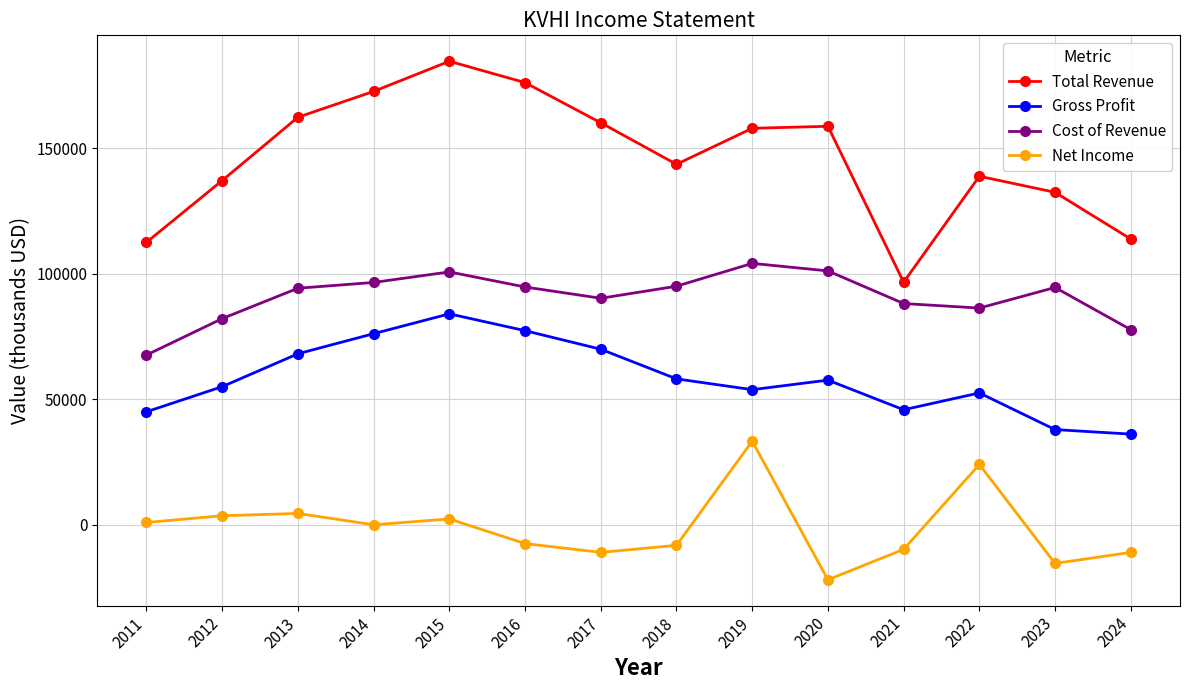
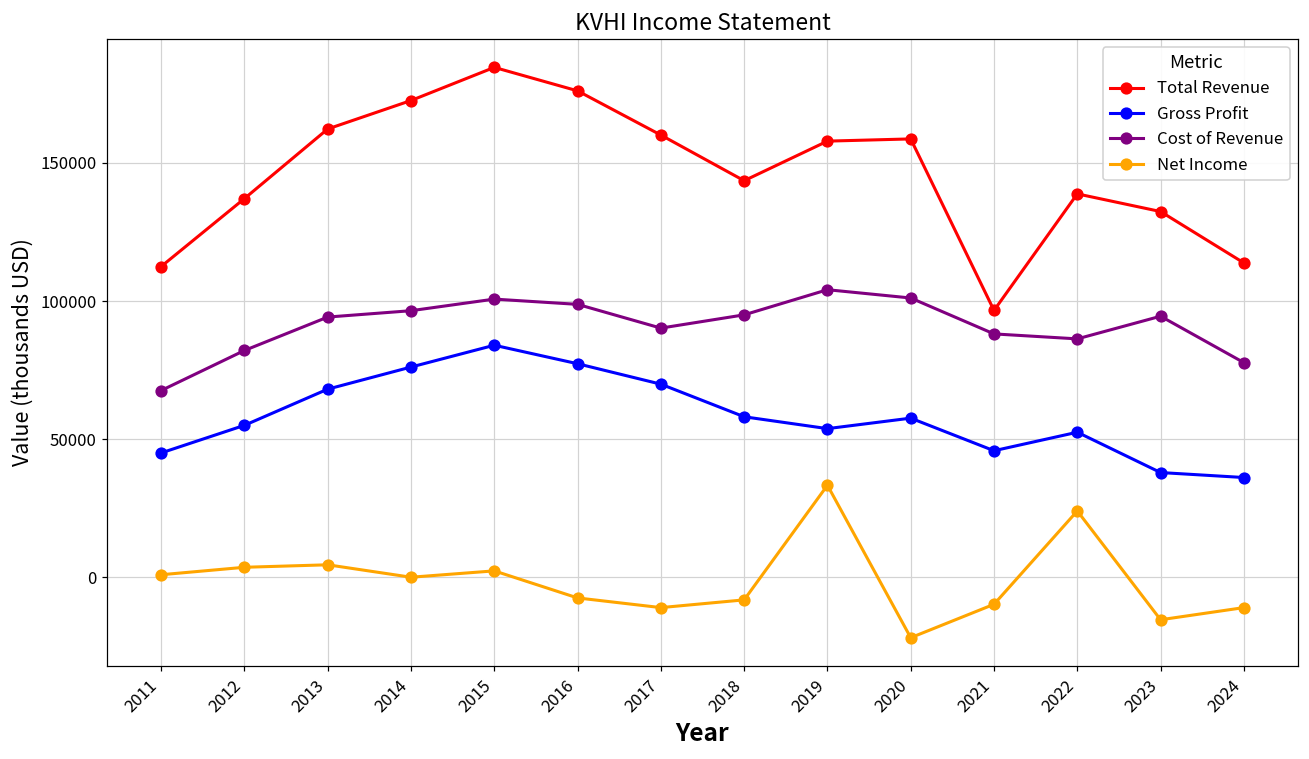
  {
    "Total Revenue": {
      "2011": 113000,
      "2012": 137000,
      "2013": 162000,
      "2014": 173000,
      "2015": 185000,
      "2016": 176000,
      "2017": 160000,
      "2018": 144000,
      "2019": 158000,
      "2020": 159000,
      "2021": 97000,
      "2022": 139000,
      "2023": 132000,
      "2024": 114000
    },
    "Gross Profit": {
      "2011": 45000,
      "2012": 55000,
      "2013": 68000,
      "2014": 76000,
      "2015": 84000,
      "2016": 77000,
      "2017": 70000,
      "2018": 58000,
      "2019": 54000,
      "2020": 58000,
      "2021": 46000,
      "2022": 53000,
      "2023": 38000,
      "2024": 36000
    },
    "Cost of Revenue": {
      "2011": 68000,
      "2012": 82000,
      "2013": 94000,
      "2014": 97000,
      "2015": 101000,
-     "2016": 95000,
+     "2016": 99000,
      "2017": 90000,
      "2018": 95000,
      "2019": 104000,
      "2020": 101000,
      "2021": 88000,
      "2022": 86000,
      "2023": 95000,
      "2024": 78000
    },
    "Net Income": {
      "2011": 1000,
      "2012": 4000,
      "2013": 5000,
      "2014": 0,
      "2015": 2000,
      "2016": -8000,
      "2017": -11000,
      "2018": -8000,
      "2019": 33000,
      "2020": -22000,
      "2021": -10000,
      "2022": 24000,
      "2023": -15000,
      "2024": -11000
    }
  }
